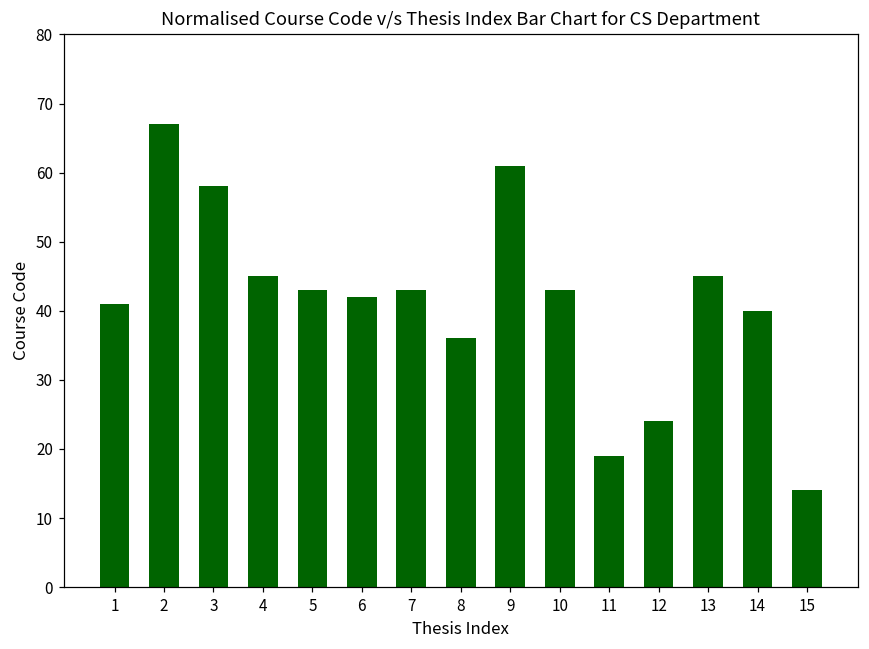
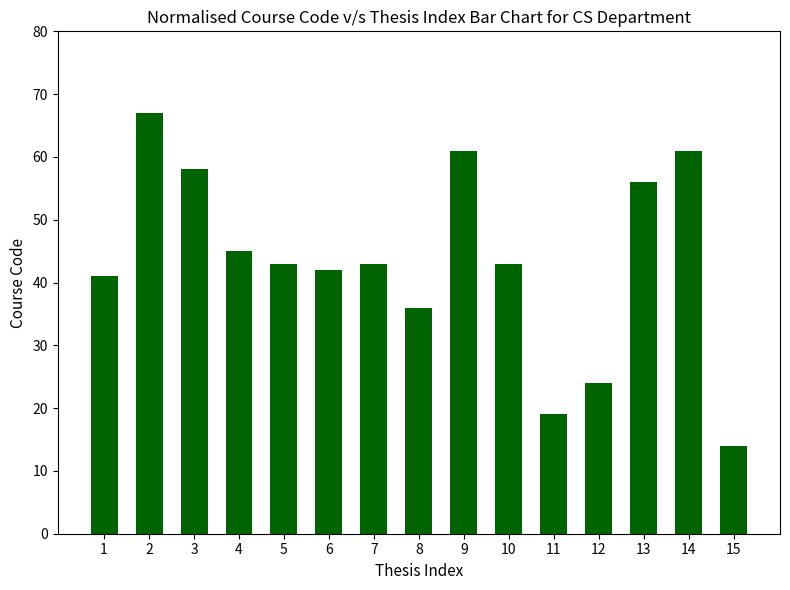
  {
    "1": 41,
    "2": 67,
    "3": 58,
    "4": 45,
    "5": 43,
    "6": 42,
    "7": 43,
    "8": 36,
    "9": 61,
    "10": 43,
    "11": 19,
    "12": 24,
-   "13": 45,
-   "14": 40,
+   "13": 56,
+   "14": 61,
    "15": 14
  }
